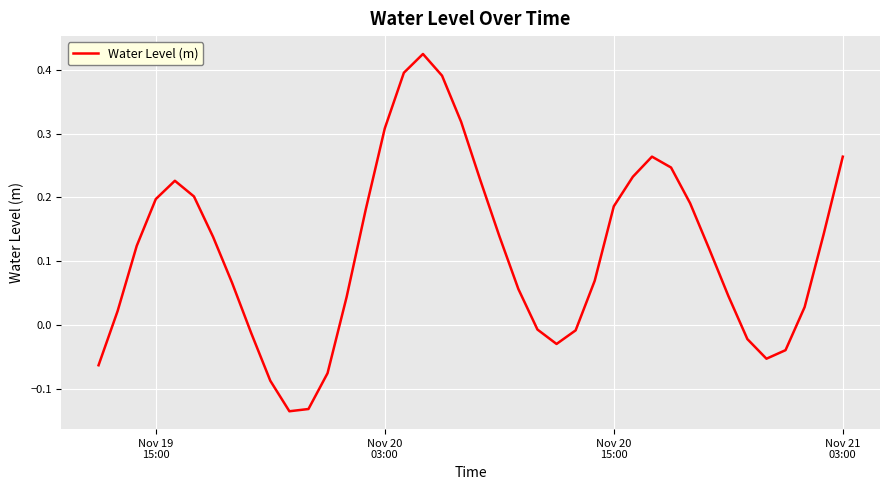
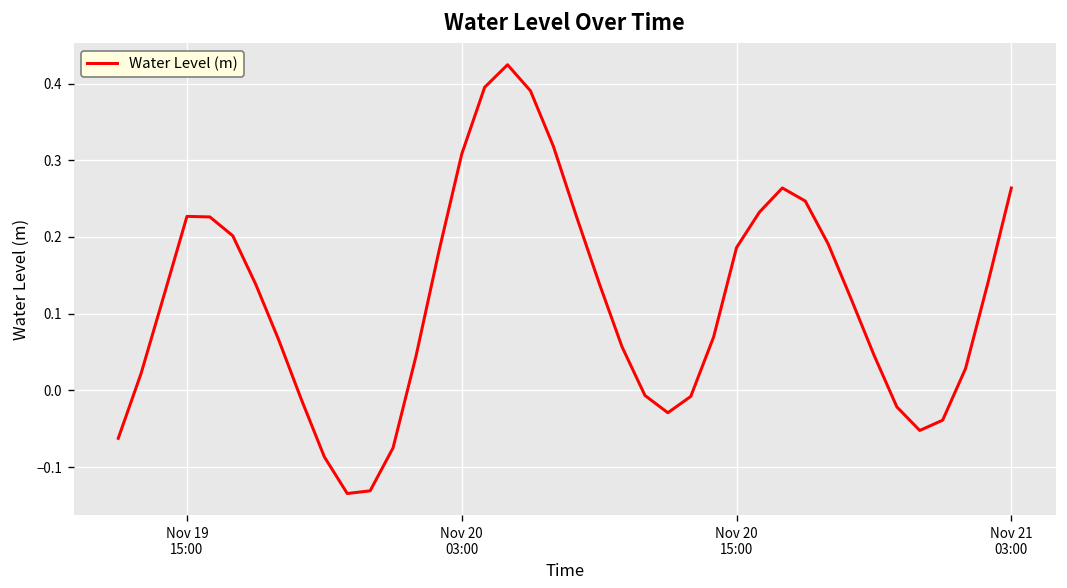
  {
-   "Nov 19 15:00": 0.20,
+   "Nov 19 15:00": 0.23,
    "Nov 20 03:00": 0.31,
    "Nov 20 15:00": 0.19,
    "Nov 21 03:00": 0.26
  }
